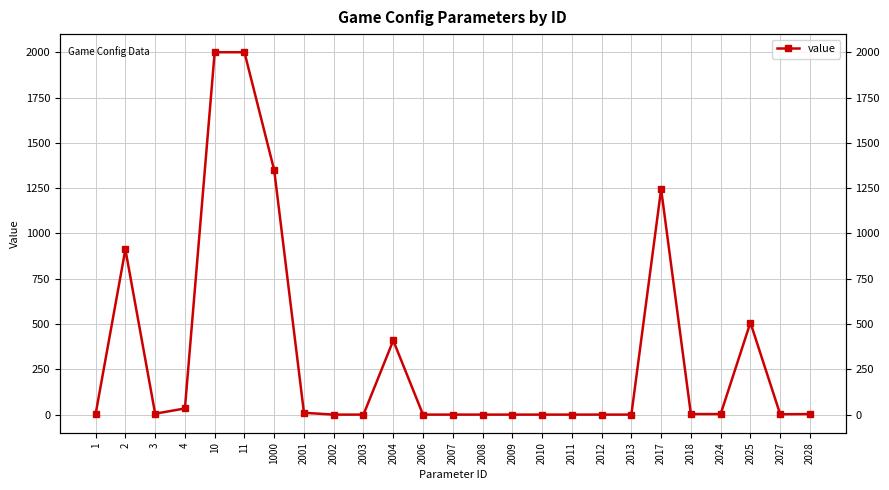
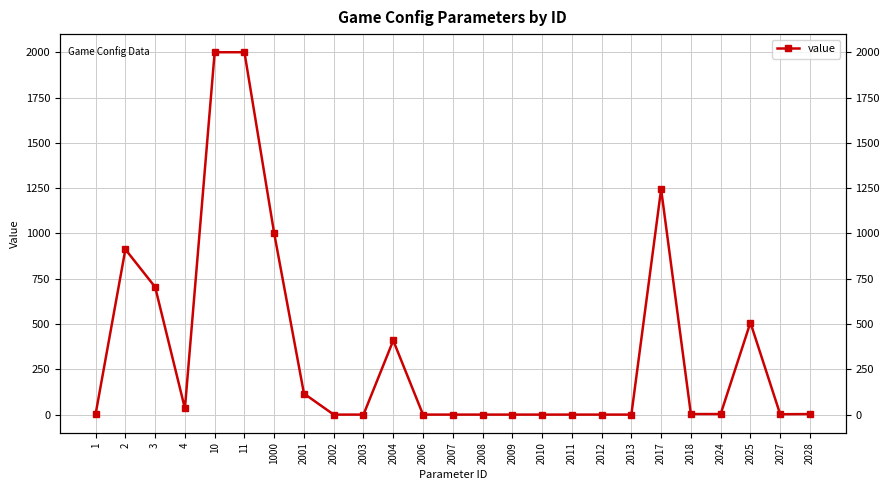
  {
    "1": 0,
    "2": 910,
-   "3": 10,
+   "3": 700,
    "4": 30,
    "10": 2000,
    "11": 2000,
-   "1000": 1350,
-   "2001": 10,
+   "1000": 1000,
+   "2001": 120,
    "2002": 0,
    "2003": 0,
    "2004": 410,
    "2006": 0,
    "2007": 0,
    "2008": 0,
    "2009": 0,
    "2010": 0,
    "2011": 0,
    "2012": 0,
    "2013": 0,
    "2017": 1240,
    "2018": 0,
    "2024": 0,
    "2025": 510,
    "2027": 0,
    "2028": 0
  }
